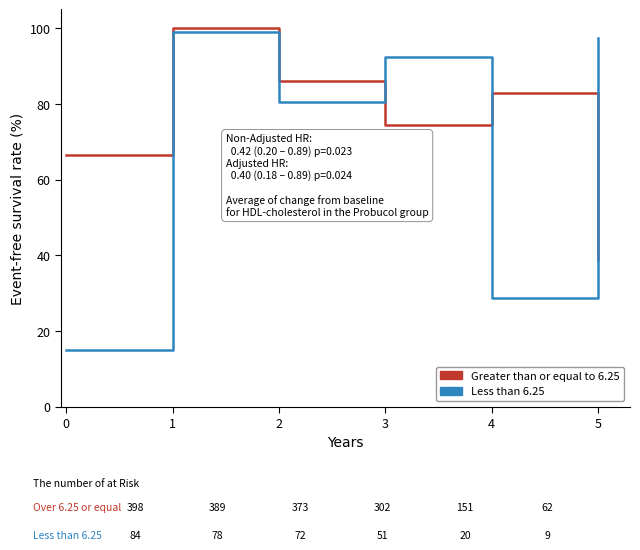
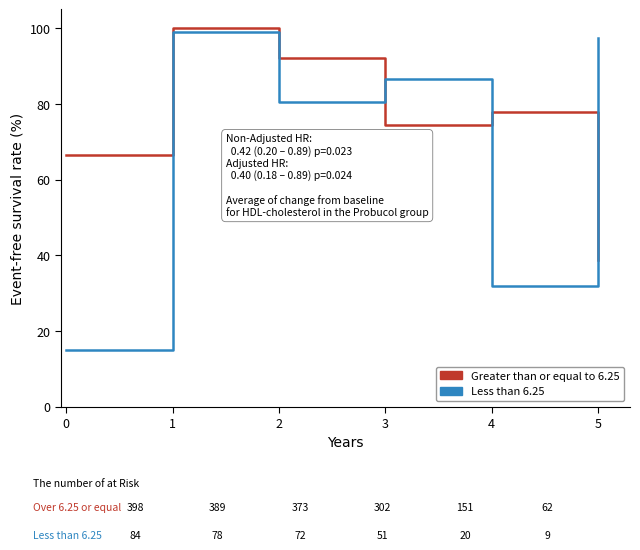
  {
    "Greater than or equal to 6.25": {
      "0": 67,
      "1": 100,
-     "2": 86,
-     "4": 83,
+     "2": 92,
+     "4": 78,
      "5": 39
    },
    "Less than 6.25": {
      "0": 15,
      "1": 99,
      "2": 81,
-     "3": 92,
-     "4": 29,
+     "3": 87,
+     "4": 32,
      "5": 97
    }
  }
